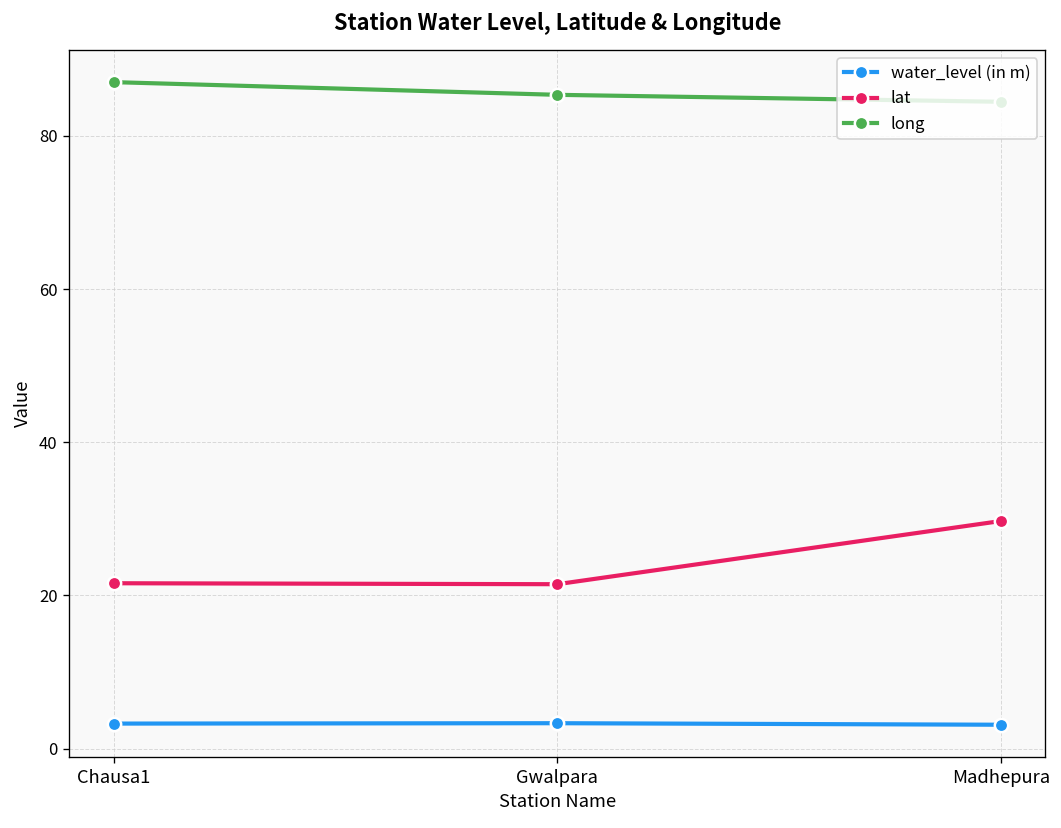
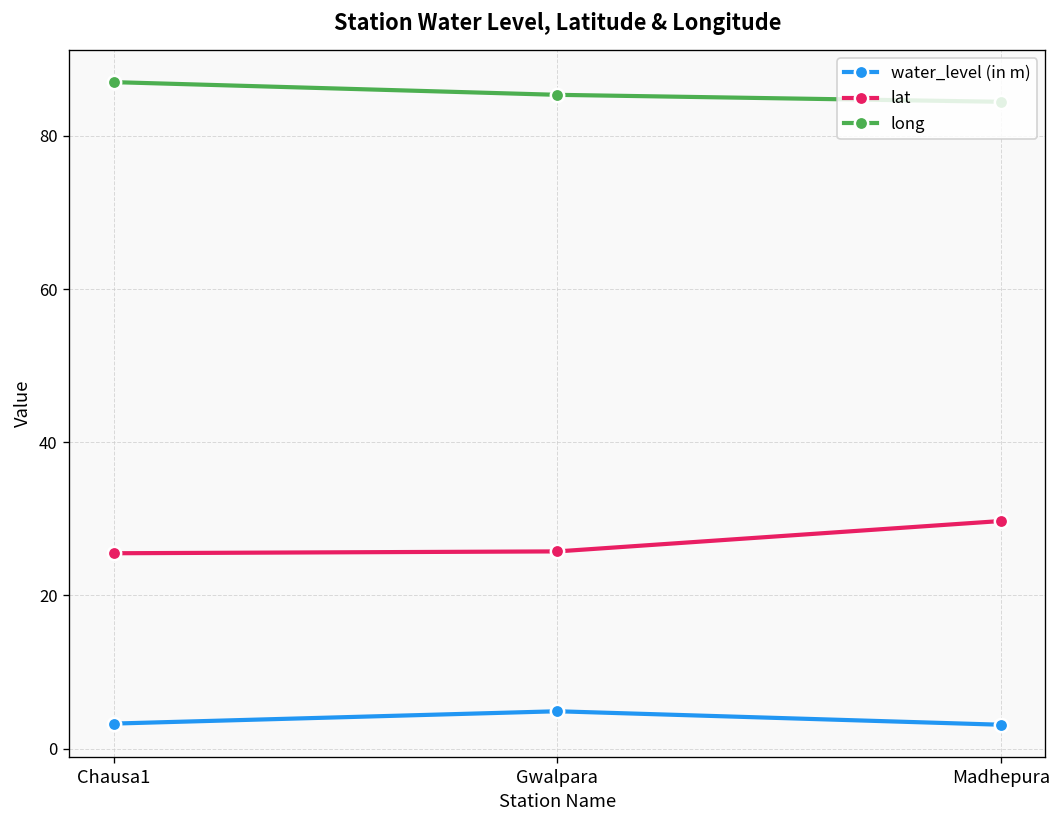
  {
    "water_level (in m)": {
      "Chausa1": 3,
-     "Gwalpara": 3,
+     "Gwalpara": 5,
      "Madhepura": 3
    },
    "lat": {
-     "Chausa1": 22,
-     "Gwalpara": 21,
+     "Chausa1": 26,
+     "Gwalpara": 26,
      "Madhepura": 30
    },
    "long": {
      "Chausa1": 87,
      "Gwalpara": 85
    }
  }
